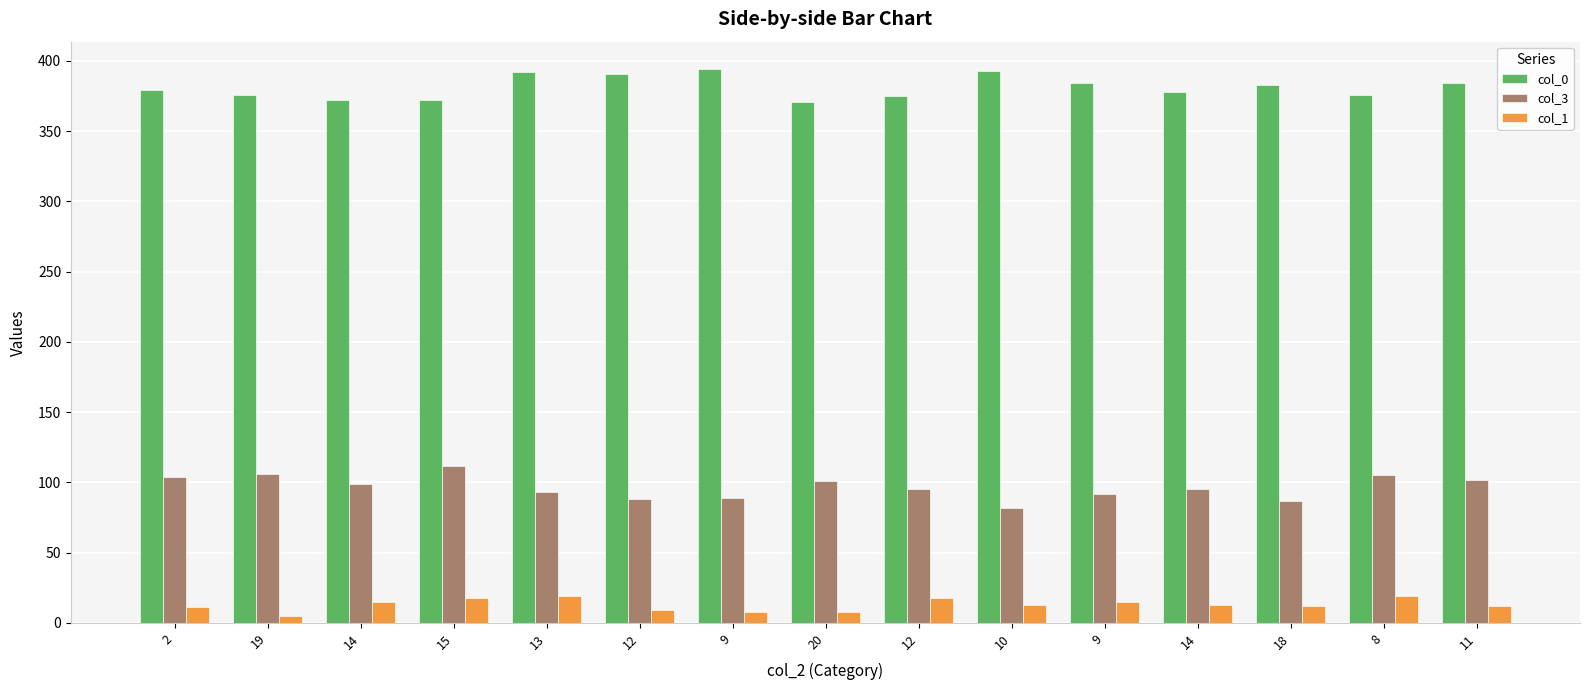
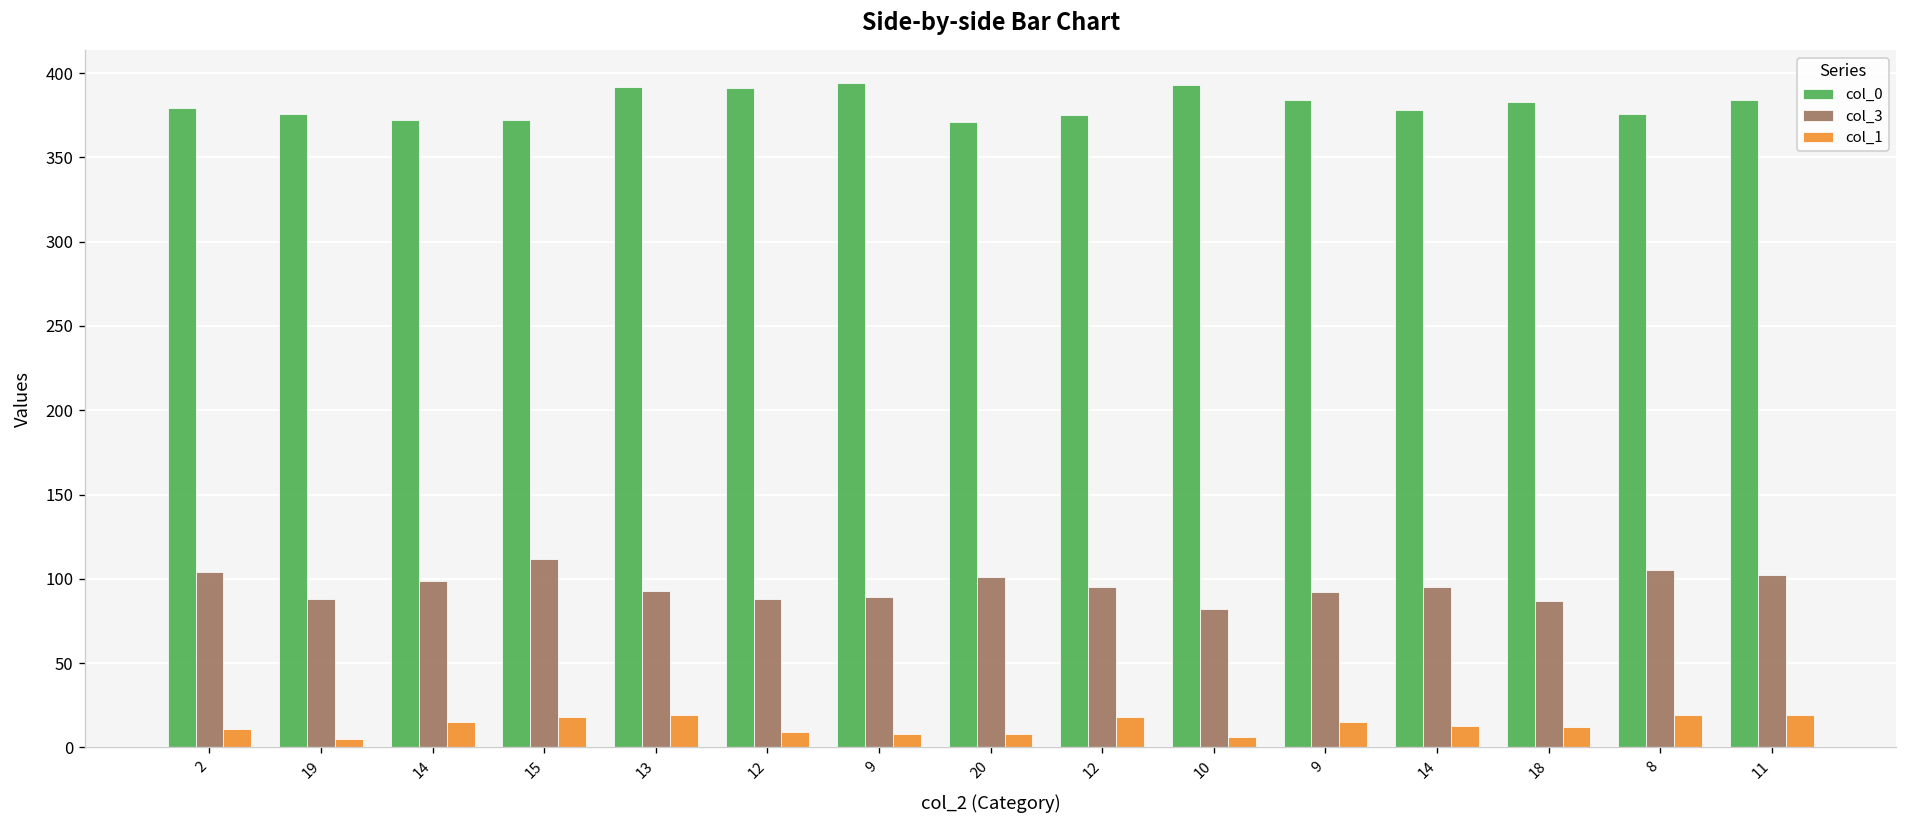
  {
    "col_0": {
      "2": 379,
      "19": 376,
      "15": 372,
      "13": 392,
      "20": 371,
      "10": 393,
      "18": 383,
      "8": 376,
      "11": 384
    },
    "col_3": {
      "2": 104,
-     "19": 106,
+     "19": 88,
      "15": 112,
      "13": 93,
      "20": 101,
      "10": 82,
      "18": 87,
      "8": 105,
      "11": 102
    },
    "col_1": {
      "2": 11,
      "19": 5,
      "15": 18,
      "13": 19,
      "20": 8,
-     "10": 13,
+     "10": 6,
      "18": 12,
      "8": 19,
-     "11": 12
+     "11": 19
    }
  }
